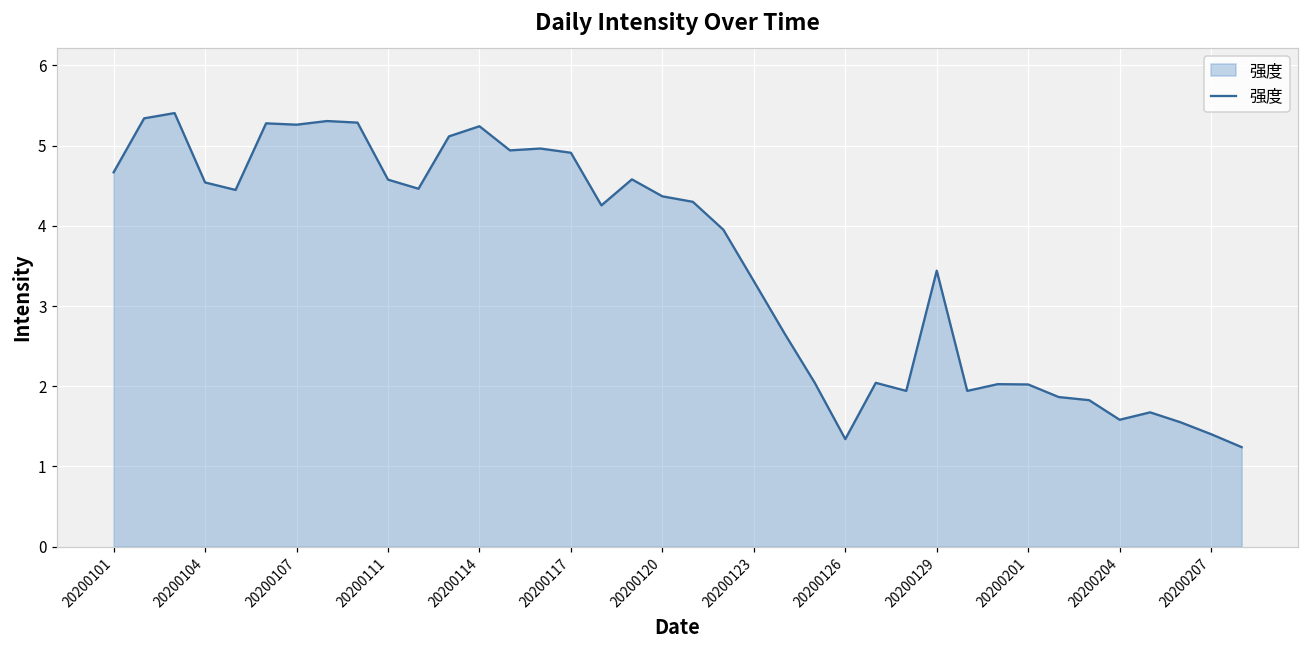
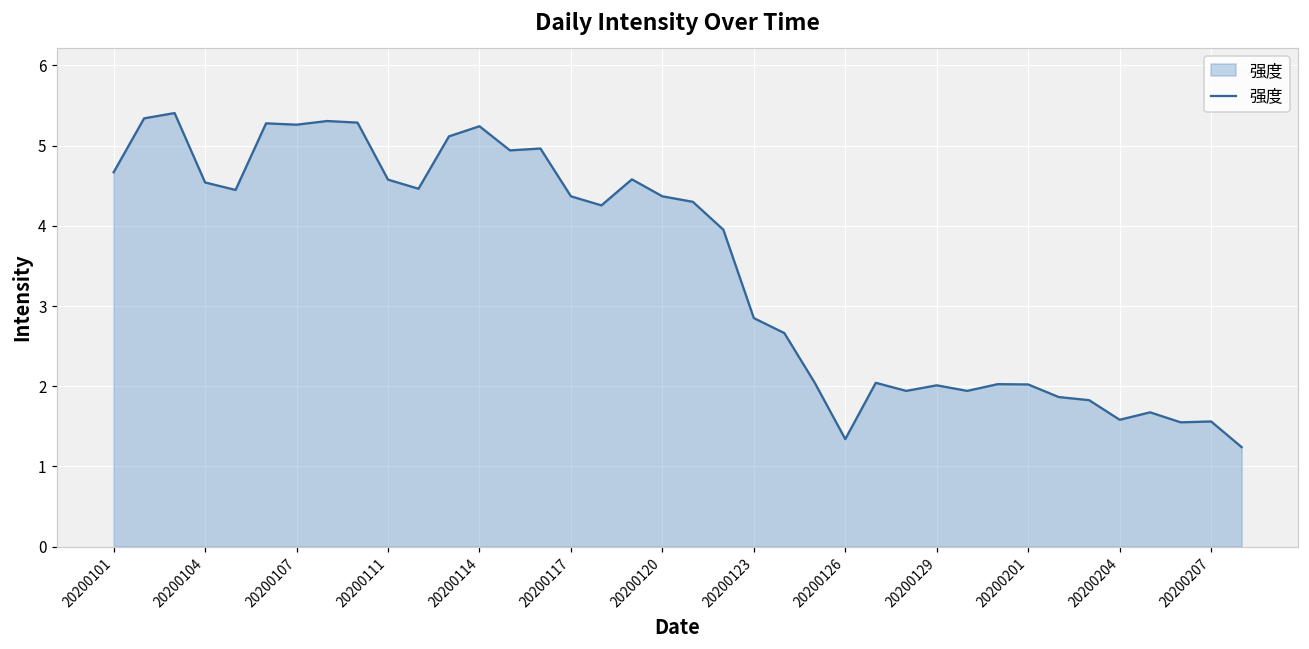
  {
    "20200101": 4.7,
    "20200104": 4.5,
    "20200107": 5.3,
    "20200111": 4.6,
    "20200114": 5.2,
-   "20200117": 4.9,
+   "20200117": 4.4,
    "20200120": 4.4,
-   "20200123": 3.3,
+   "20200123": 2.8,
    "20200126": 1.3,
-   "20200129": 3.4,
+   "20200129": 2.0,
    "20200201": 2.0,
    "20200204": 1.6,
-   "20200207": 1.4
+   "20200207": 1.6
  }
